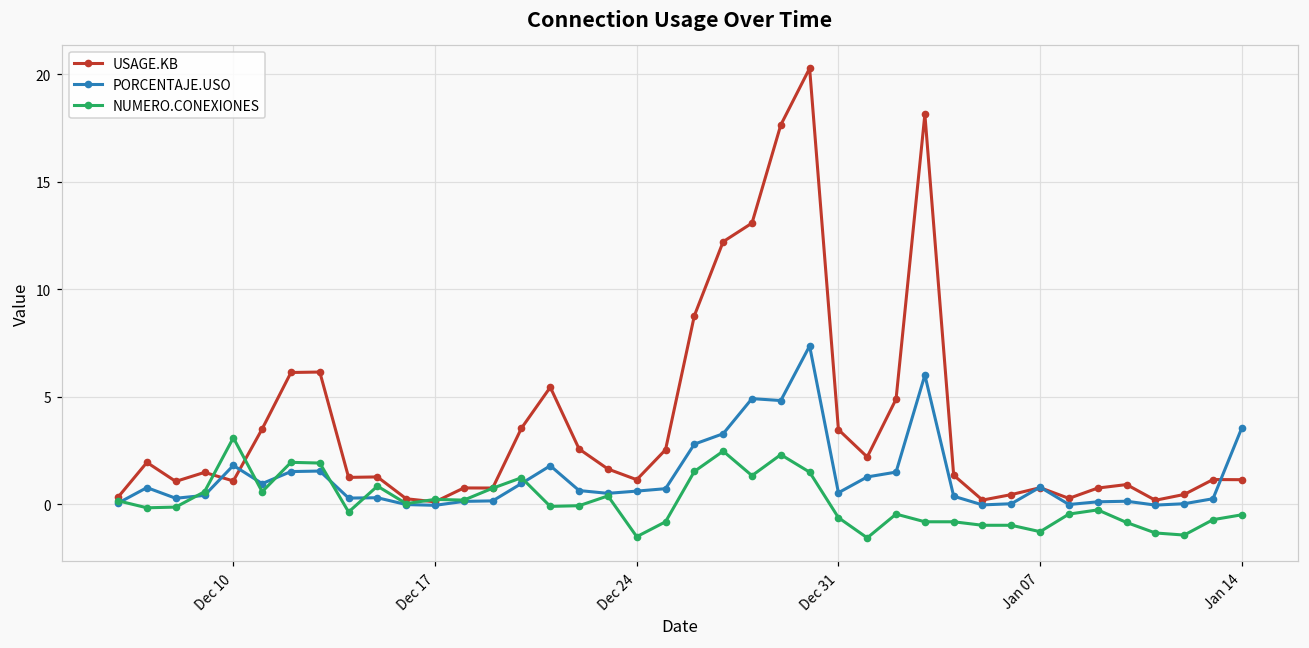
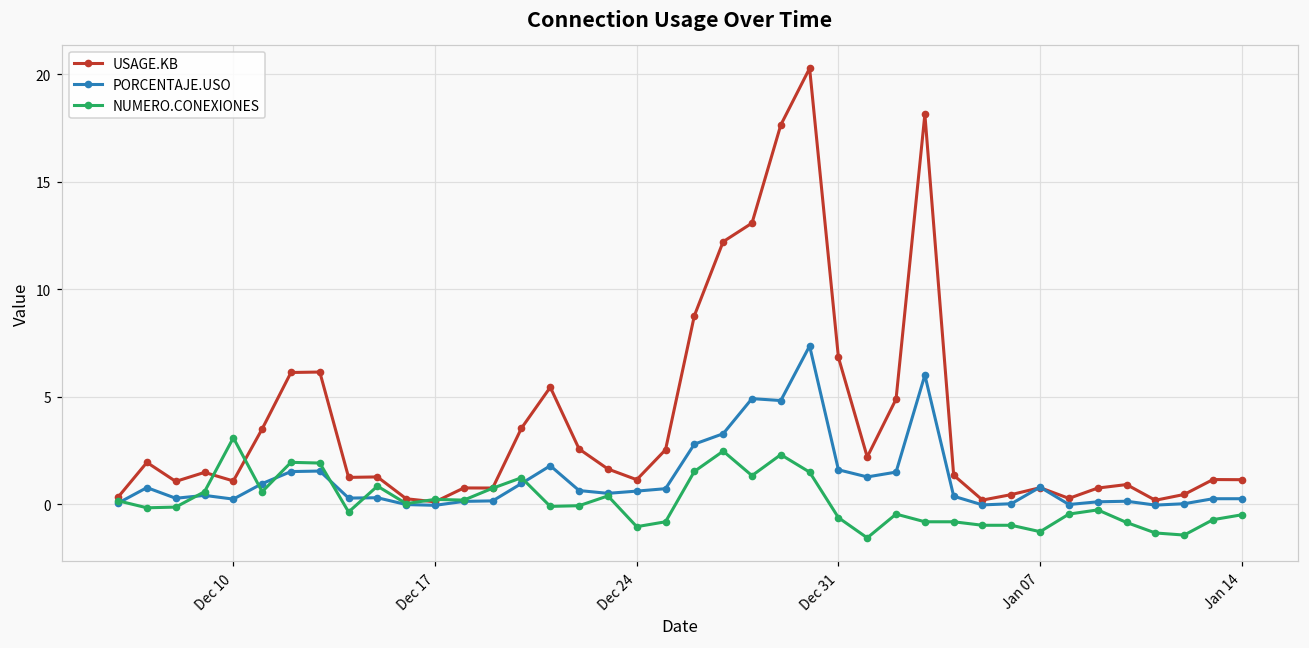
  {
    "USAGE.KB": {
      "Dec 10": 1.1,
      "Dec 24": 1.1,
-     "Dec 31": 3.5,
+     "Dec 31": 6.8,
      "Jan 14": 1.1
    },
    "PORCENTAJE.USO": {
-     "Dec 10": 1.8,
+     "Dec 10": 0.2,
      "Dec 17": 0.0,
      "Dec 24": 0.6,
-     "Dec 31": 0.5,
-     "Jan 14": 3.6
+     "Dec 31": 1.6,
+     "Jan 14": 0.3
    },
    "NUMERO.CONEXIONES": {
      "Dec 10": 3.1,
-     "Dec 24": -1.5,
+     "Dec 24": -1.0,
      "Dec 31": -0.6,
      "Jan 07": -1.3,
      "Jan 14": -0.5
    }
  }
